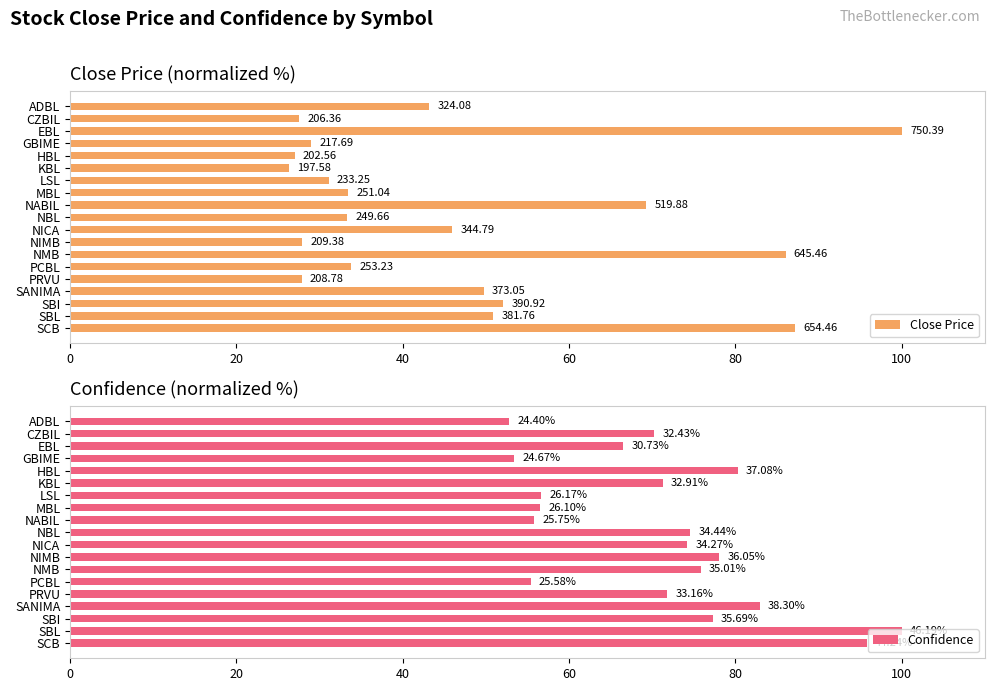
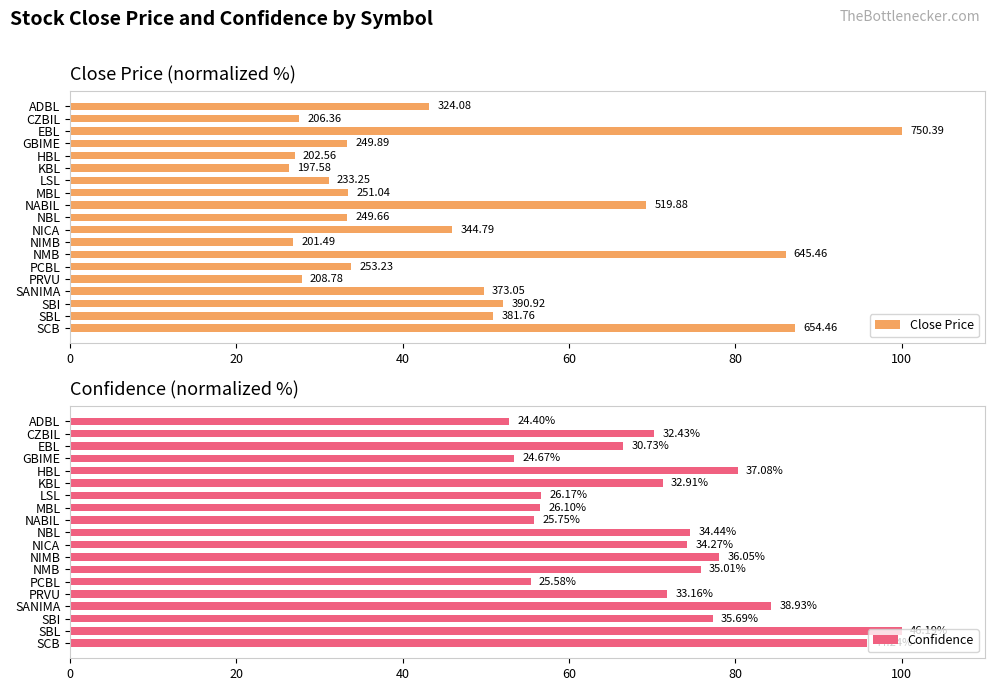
  {
    "Close Price (normalized %)": {
-     "GBIME": "217.69",
-     "NIMB": "209.38"
+     "GBIME": "249.89",
+     "NIMB": "201.49"
    },
    "Confidence (normalized %)": {
-     "SANIMA": "38.30%"
+     "SANIMA": "38.93%"
    }
  }
